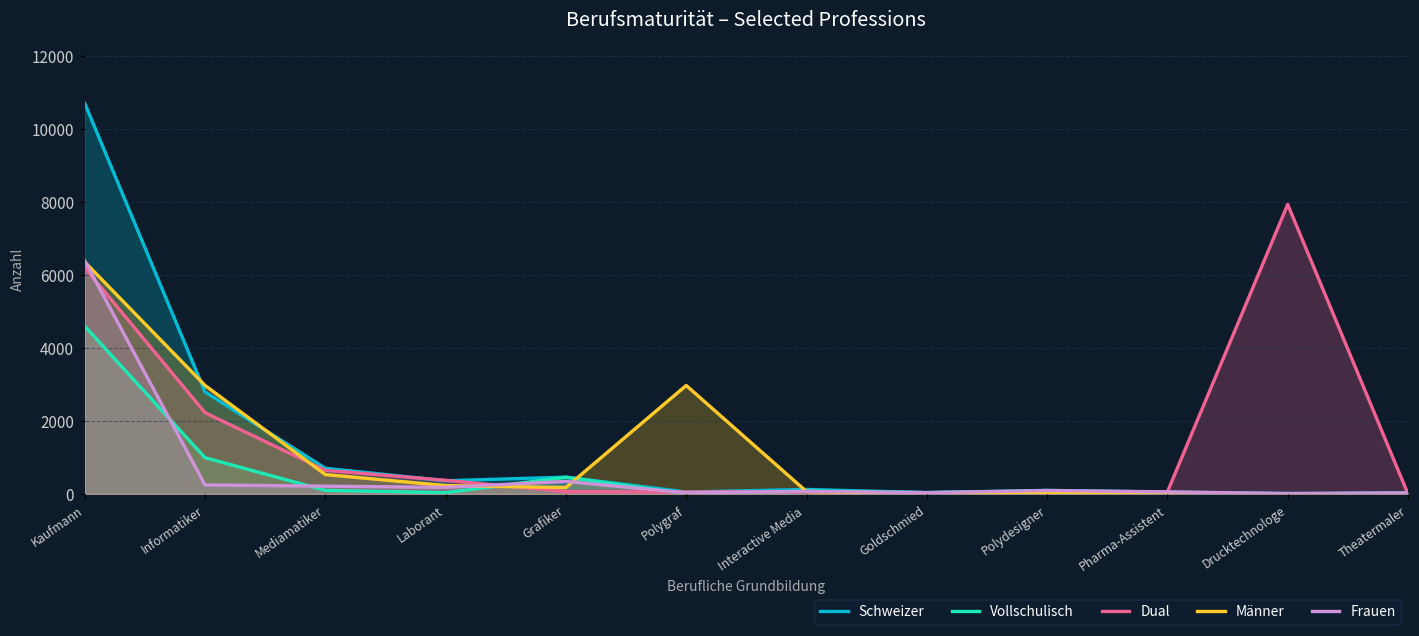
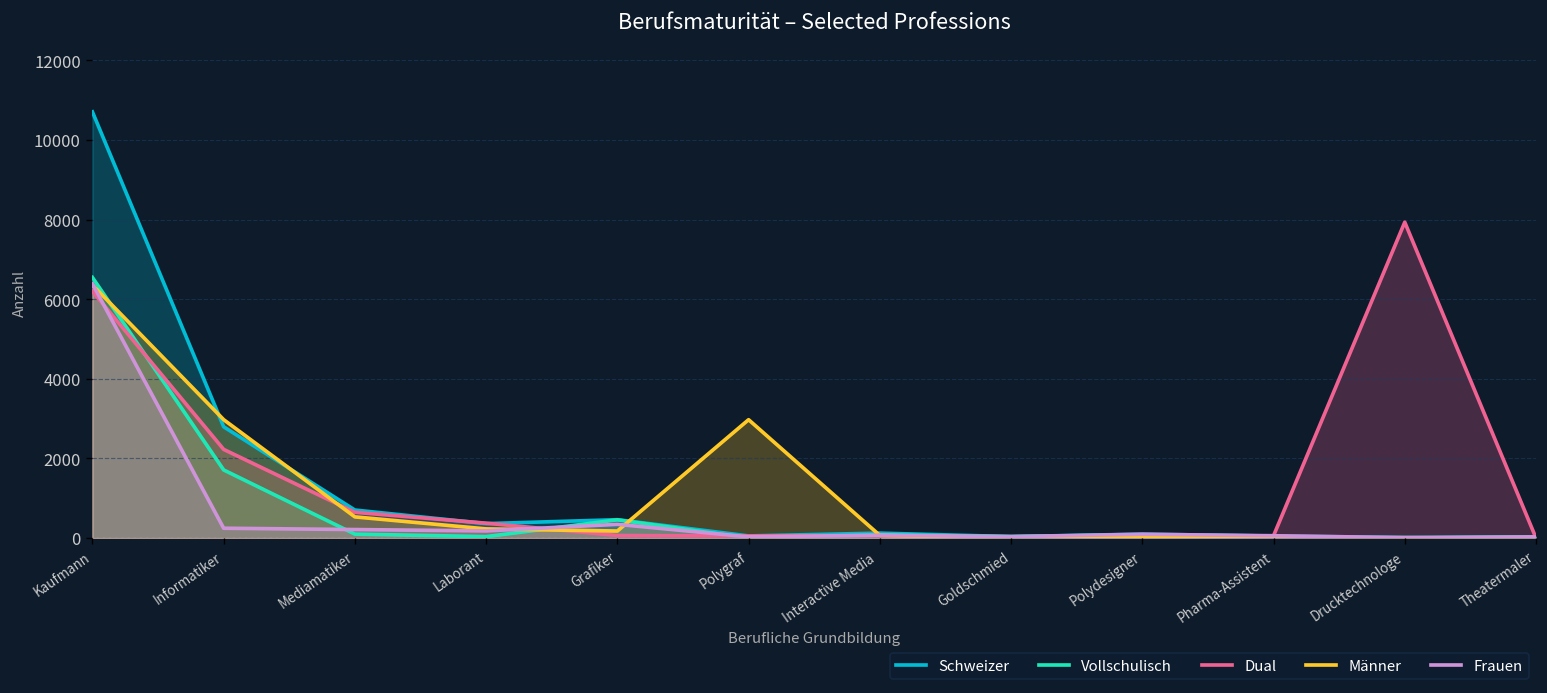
  {
    "Schweizer": {
      "Kaufmann": 10700,
      "Informatiker": 2800
    },
    "Vollschulisch": {
-     "Kaufmann": 4600,
-     "Informatiker": 1000,
+     "Kaufmann": 6500,
+     "Informatiker": 1700,
      "Mediamatiker": 100,
      "Laborant": 0
    },
    "Dual": {
      "Kaufmann": 6200,
      "Informatiker": 2200,
      "Grafiker": 100,
      "Drucktechnologe": 7900
    },
    "Männer": {
      "Informatiker": 3000,
      "Mediamatiker": 500,
      "Grafiker": 200,
      "Polygraf": 3000
    },
    "Frauen": {
      "Informatiker": 200,
      "Mediamatiker": 200,
      "Grafiker": 300
    }
  }
